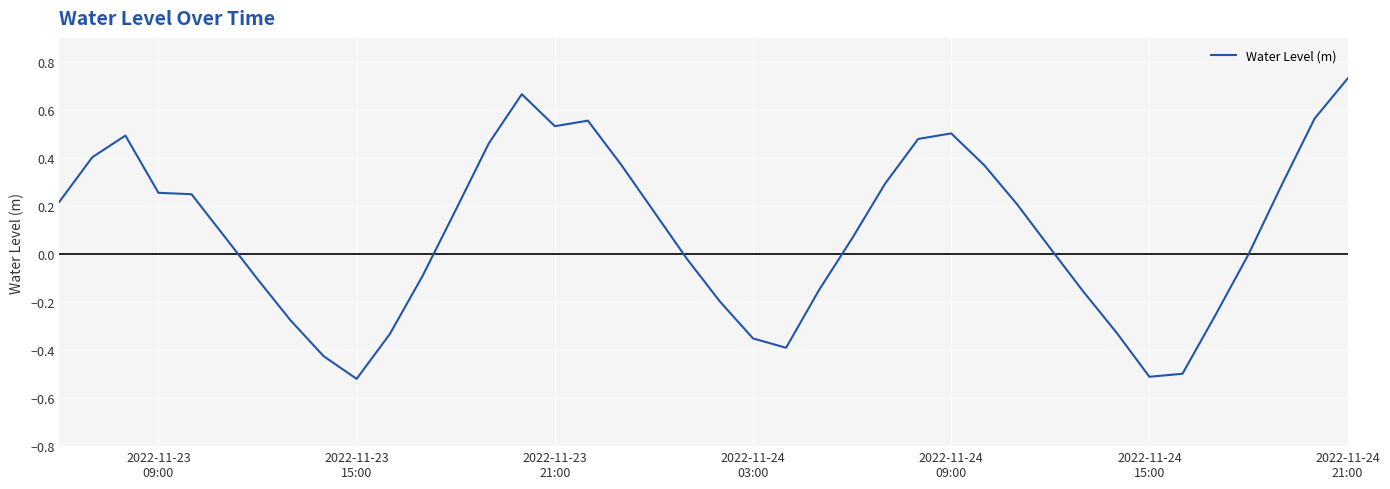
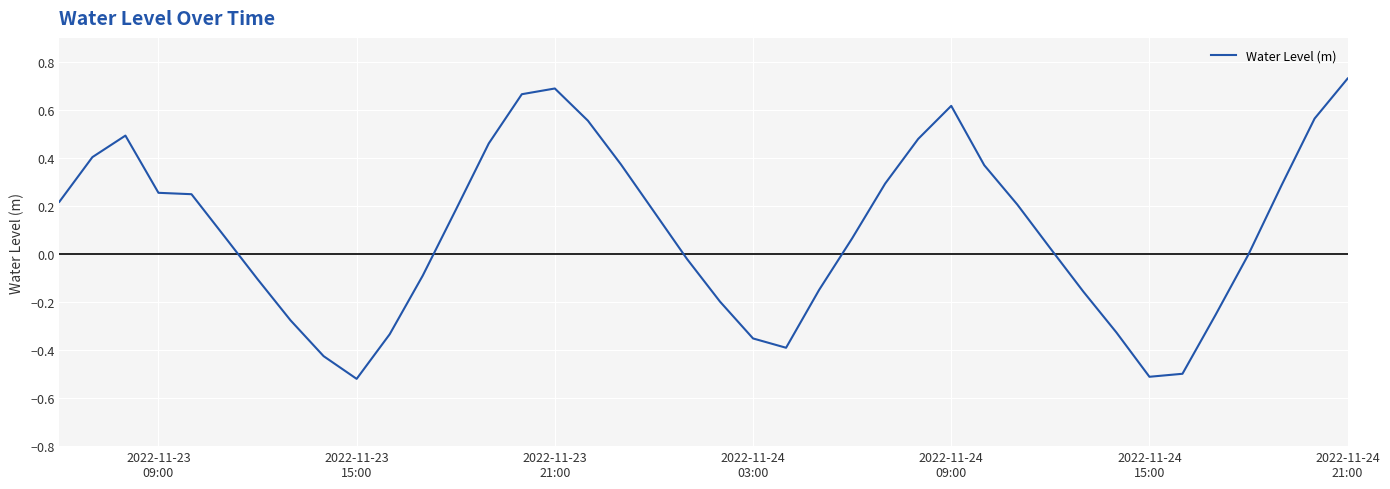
  {
    "2022-11-23 09:00": 0.25,
    "2022-11-23 15:00": -0.52,
-   "2022-11-23 21:00": 0.53,
+   "2022-11-23 21:00": 0.69,
    "2022-11-24 03:00": -0.35,
-   "2022-11-24 09:00": 0.50,
+   "2022-11-24 09:00": 0.62,
    "2022-11-24 15:00": -0.51,
    "2022-11-24 21:00": 0.73
  }
